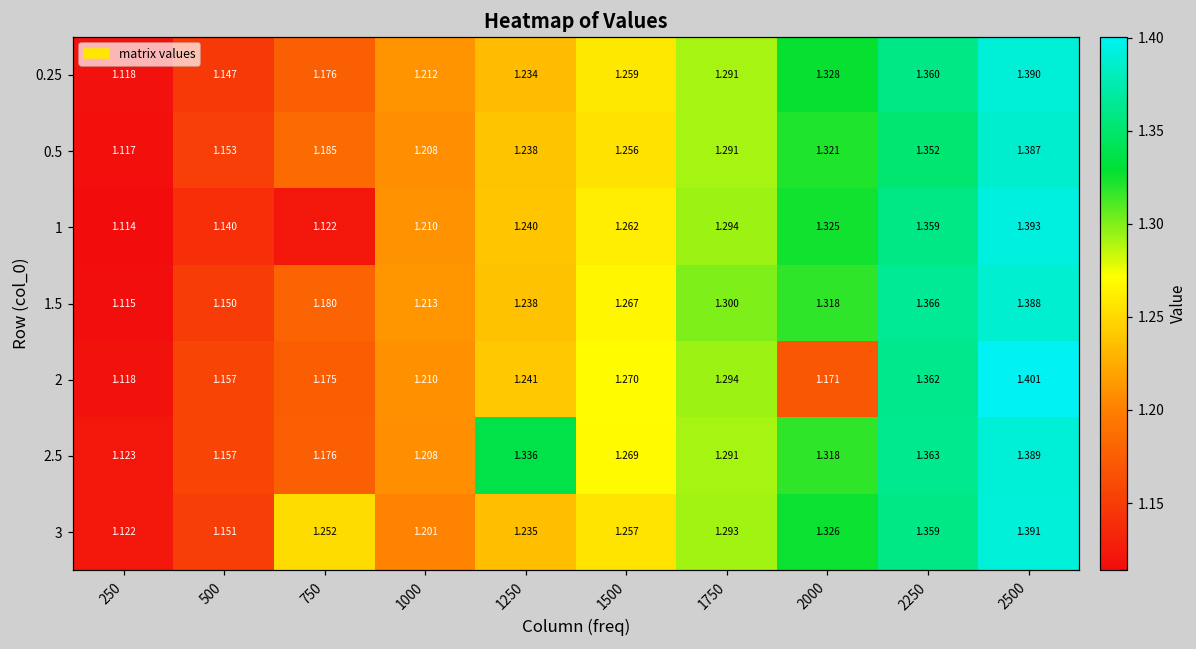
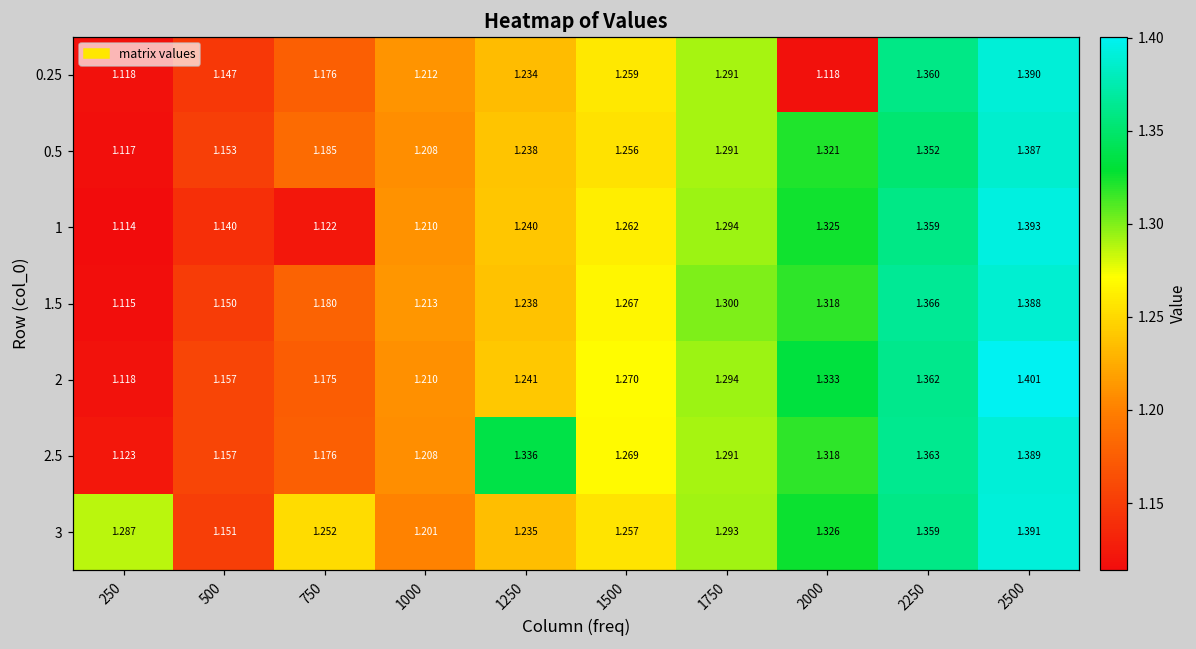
  {
    "0.25": {
      "250": 1.118,
      "500": 1.147,
      "750": 1.176,
      "1000": 1.212,
      "1250": 1.234,
      "1500": 1.259,
      "1750": 1.291,
-     "2000": 1.328,
+     "2000": 1.118,
      "2250": 1.360,
      "2500": 1.390
    },
    "0.5": {
      "250": 1.117,
      "500": 1.153,
      "750": 1.185,
      "1000": 1.208,
      "1250": 1.238,
      "1500": 1.256,
      "1750": 1.291,
      "2000": 1.321,
      "2250": 1.352,
      "2500": 1.387
    },
    "1": {
      "250": 1.114,
      "500": 1.140,
      "750": 1.122,
      "1000": 1.210,
      "1250": 1.240,
      "1500": 1.262,
      "1750": 1.294,
      "2000": 1.325,
      "2250": 1.359,
      "2500": 1.393
    },
    "1.5": {
      "250": 1.115,
      "500": 1.150,
      "750": 1.180,
      "1000": 1.213,
      "1250": 1.238,
      "1500": 1.267,
      "1750": 1.300,
      "2000": 1.318,
      "2250": 1.366,
      "2500": 1.388
    },
    "2": {
      "250": 1.118,
      "500": 1.157,
      "750": 1.175,
      "1000": 1.210,
      "1250": 1.241,
      "1500": 1.270,
      "1750": 1.294,
-     "2000": 1.171,
+     "2000": 1.333,
      "2250": 1.362,
      "2500": 1.401
    },
    "2.5": {
      "250": 1.123,
      "500": 1.157,
      "750": 1.176,
      "1000": 1.208,
      "1250": 1.336,
      "1500": 1.269,
      "1750": 1.291,
      "2000": 1.318,
      "2250": 1.363,
      "2500": 1.389
    },
    "3": {
-     "250": 1.122,
+     "250": 1.287,
      "500": 1.151,
      "750": 1.252,
      "1000": 1.201,
      "1250": 1.235,
      "1500": 1.257,
      "1750": 1.293,
      "2000": 1.326,
      "2250": 1.359,
      "2500": 1.391
    }
  }
